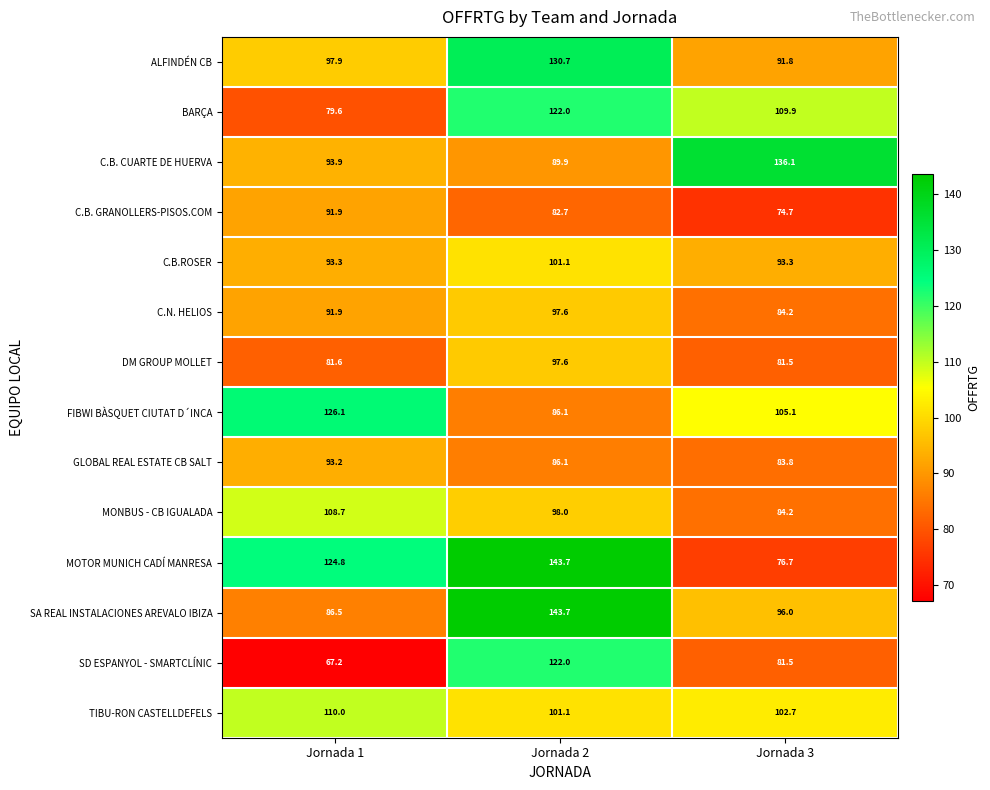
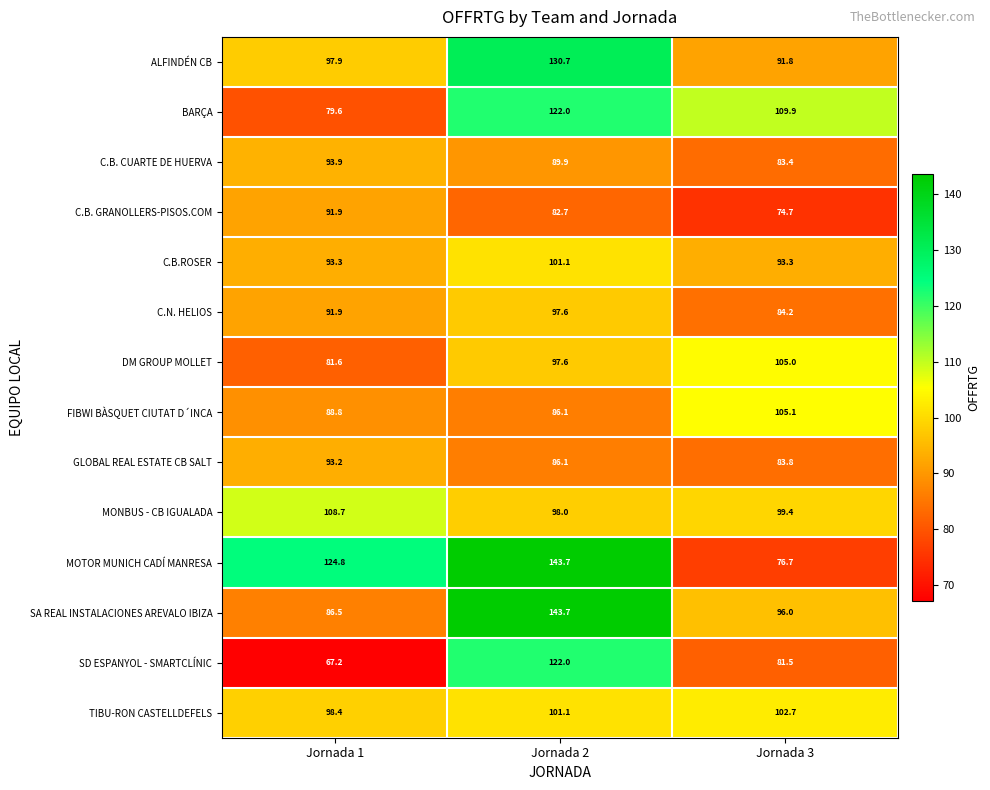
  {
    "ALFINDÉN CB": {
      "Jornada 1": 97.9,
      "Jornada 2": 130.7,
      "Jornada 3": 91.8
    },
    "BARÇA": {
      "Jornada 1": 79.6,
      "Jornada 2": 122.0,
      "Jornada 3": 109.9
    },
    "C.B. CUARTE DE HUERVA": {
      "Jornada 1": 93.9,
      "Jornada 2": 89.9,
-     "Jornada 3": 136.1
+     "Jornada 3": 83.4
    },
    "C.B. GRANOLLERS-PISOS.COM": {
      "Jornada 1": 91.9,
      "Jornada 2": 82.7,
      "Jornada 3": 74.7
    },
    "C.B.ROSER": {
      "Jornada 1": 93.3,
      "Jornada 2": 101.1,
      "Jornada 3": 93.3
    },
    "C.N. HELIOS": {
      "Jornada 1": 91.9,
      "Jornada 2": 97.6,
      "Jornada 3": 84.2
    },
    "DM GROUP MOLLET": {
      "Jornada 1": 81.6,
      "Jornada 2": 97.6,
-     "Jornada 3": 81.5
+     "Jornada 3": 105.0
    },
    "FIBWI BÀSQUET CIUTAT D´INCA": {
-     "Jornada 1": 126.1,
+     "Jornada 1": 88.8,
      "Jornada 2": 86.1,
      "Jornada 3": 105.1
    },
    "GLOBAL REAL ESTATE CB SALT": {
      "Jornada 1": 93.2,
      "Jornada 2": 86.1,
      "Jornada 3": 83.8
    },
    "MONBUS - CB IGUALADA": {
      "Jornada 1": 108.7,
      "Jornada 2": 98.0,
-     "Jornada 3": 84.2
+     "Jornada 3": 99.4
    },
    "MOTOR MUNICH CADÍ MANRESA": {
      "Jornada 1": 124.8,
      "Jornada 2": 143.7,
      "Jornada 3": 76.7
    },
    "SA REAL INSTALACIONES AREVALO IBIZA": {
      "Jornada 1": 86.5,
      "Jornada 2": 143.7,
      "Jornada 3": 96.0
    },
    "SD ESPANYOL - SMARTCLÍNIC": {
      "Jornada 1": 67.2,
      "Jornada 2": 122.0,
      "Jornada 3": 81.5
    },
    "TIBU-RON CASTELLDEFELS": {
-     "Jornada 1": 110.0,
+     "Jornada 1": 98.4,
      "Jornada 2": 101.1,
      "Jornada 3": 102.7
    }
  }
